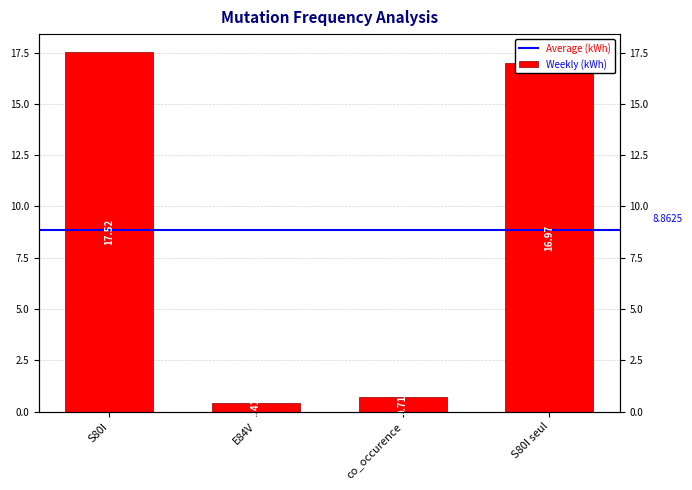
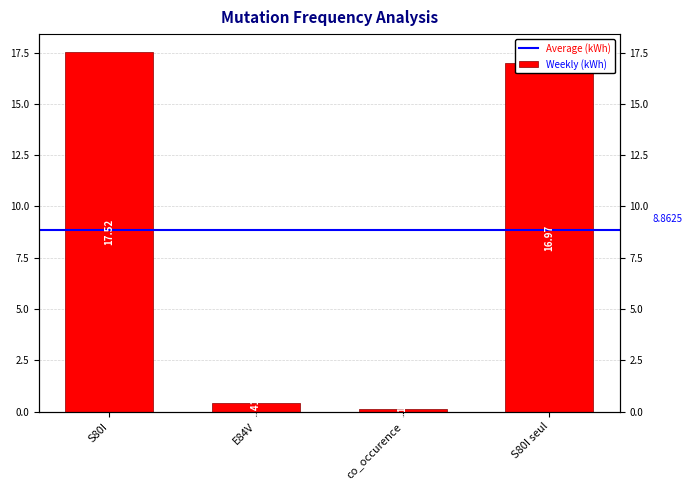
  {
    "E84V": 0.4,
-   "co_occurence": 0.7
+   "co_occurence": 0.1
  }
